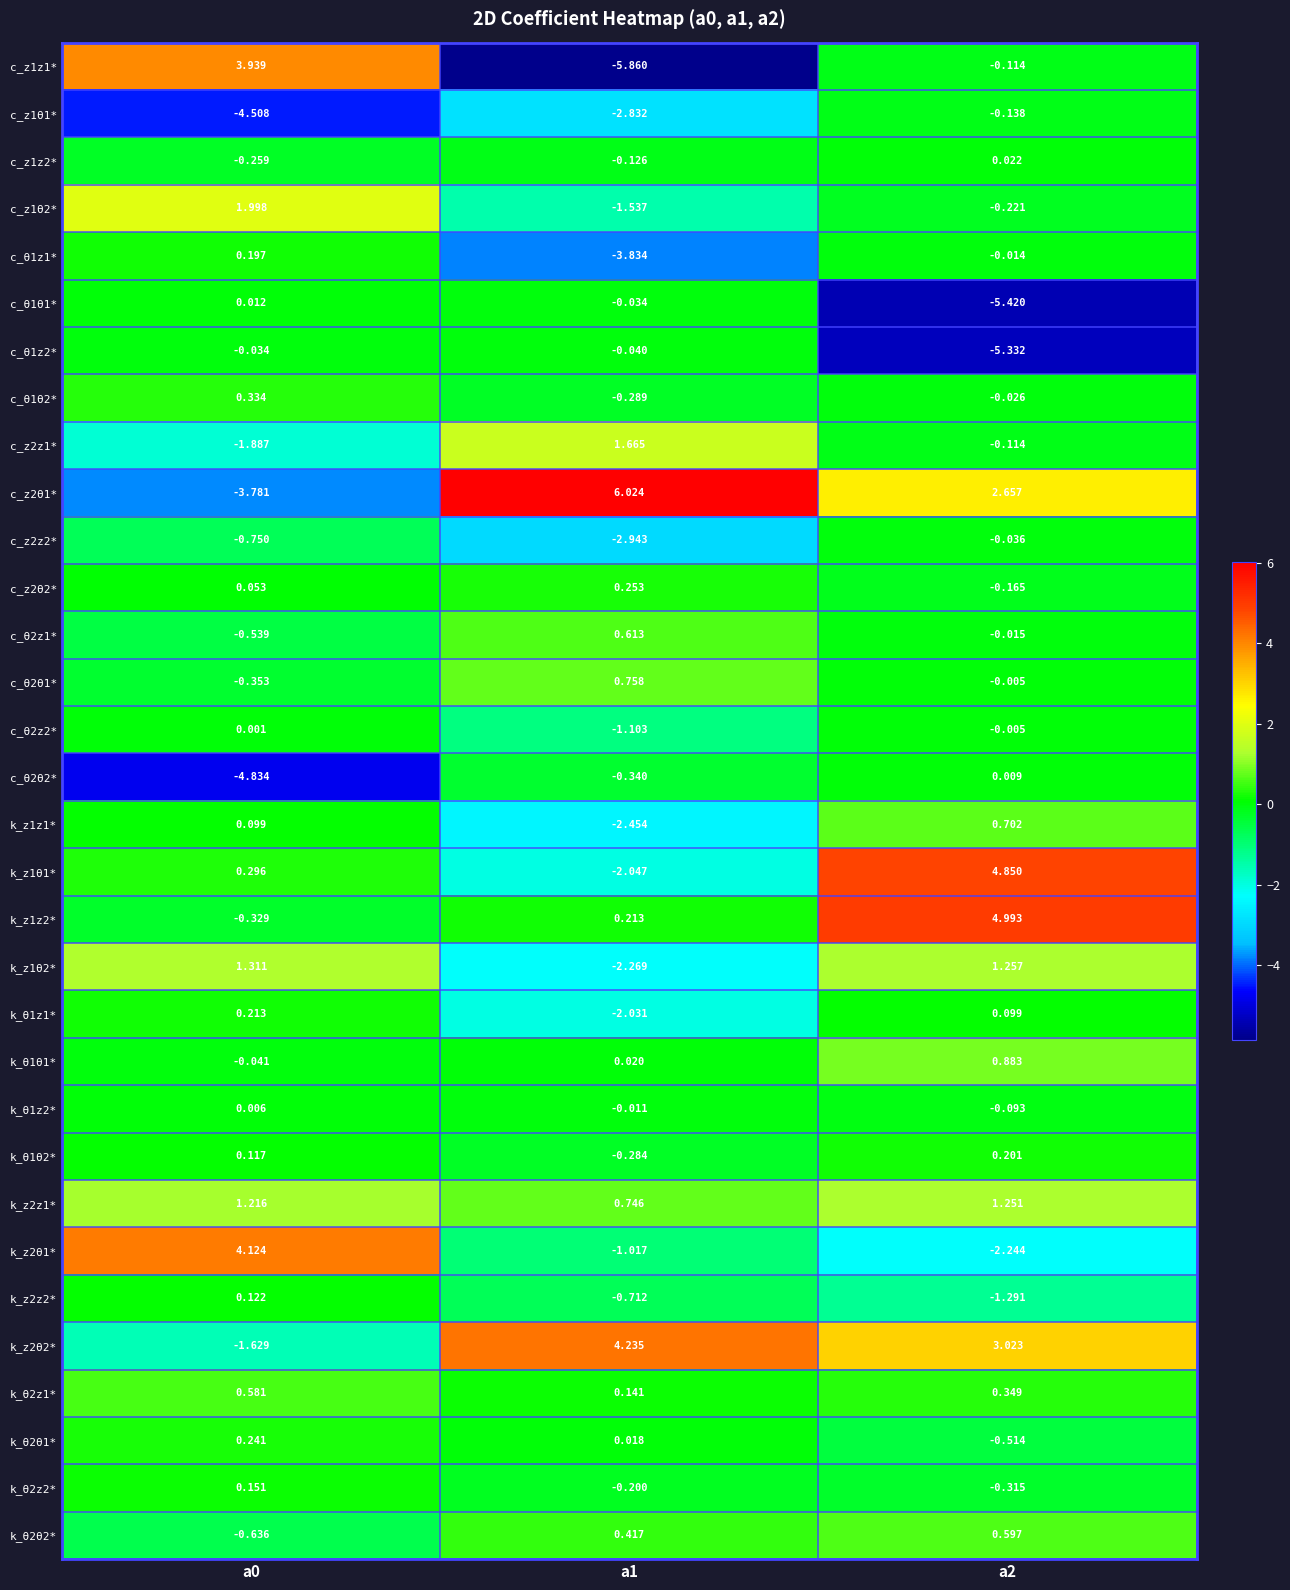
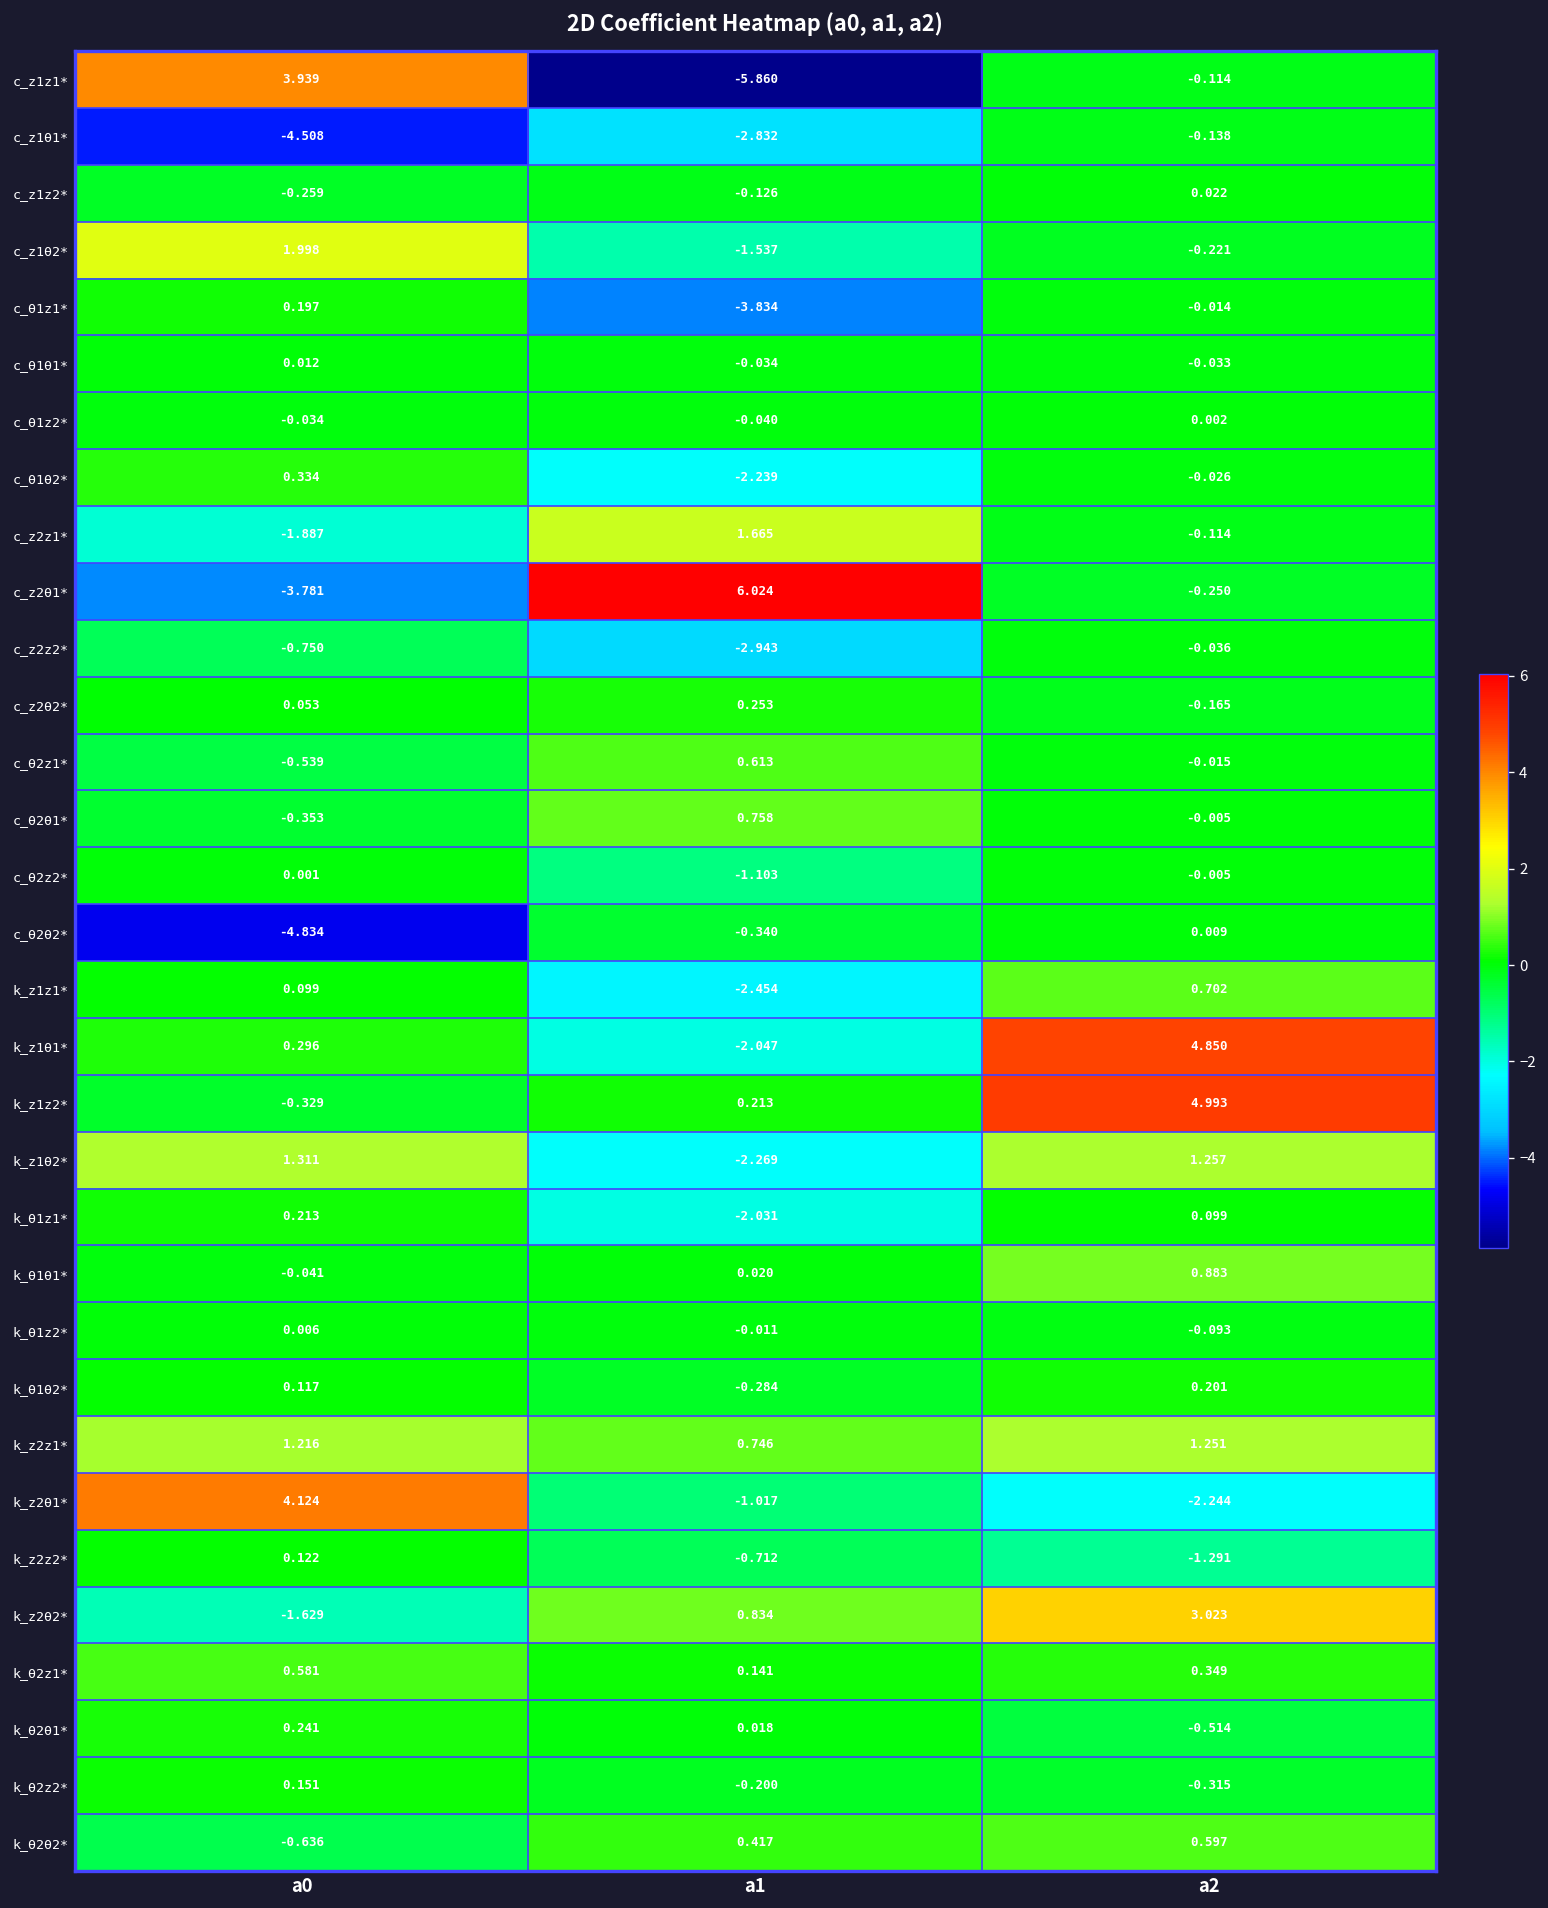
  {
    "c_z1z1*": {
      "a0": 3.939,
      "a1": -5.860,
      "a2": -0.114
    },
    "c_z1θ1*": {
      "a0": -4.508,
      "a1": -2.832,
      "a2": -0.138
    },
    "c_z1z2*": {
      "a0": -0.259,
      "a1": -0.126,
      "a2": 0.022
    },
    "c_z1θ2*": {
      "a0": 1.998,
      "a1": -1.537,
      "a2": -0.221
    },
    "c_θ1z1*": {
      "a0": 0.197,
      "a1": -3.834,
      "a2": -0.014
    },
    "c_θ1θ1*": {
      "a0": 0.012,
      "a1": -0.034,
-     "a2": -5.420
+     "a2": -0.033
    },
    "c_θ1z2*": {
      "a0": -0.034,
      "a1": -0.040,
-     "a2": -5.332
+     "a2": 0.002
    },
    "c_θ1θ2*": {
      "a0": 0.334,
-     "a1": -0.289,
+     "a1": -2.239,
      "a2": -0.026
    },
    "c_z2z1*": {
      "a0": -1.887,
      "a1": 1.665,
      "a2": -0.114
    },
    "c_z2θ1*": {
      "a0": -3.781,
      "a1": 6.024,
-     "a2": 2.657
+     "a2": -0.250
    },
    "c_z2z2*": {
      "a0": -0.750,
      "a1": -2.943,
      "a2": -0.036
    },
    "c_z2θ2*": {
      "a0": 0.053,
      "a1": 0.253,
      "a2": -0.165
    },
    "c_θ2z1*": {
      "a0": -0.539,
      "a1": 0.613,
      "a2": -0.015
    },
    "c_θ2θ1*": {
      "a0": -0.353,
      "a1": 0.758,
      "a2": -0.005
    },
    "c_θ2z2*": {
      "a0": 0.001,
      "a1": -1.103,
      "a2": -0.005
    },
    "c_θ2θ2*": {
      "a0": -4.834,
      "a1": -0.340,
      "a2": 0.009
    },
    "k_z1z1*": {
      "a0": 0.099,
      "a1": -2.454,
      "a2": 0.702
    },
    "k_z1θ1*": {
      "a0": 0.296,
      "a1": -2.047,
      "a2": 4.850
    },
    "k_z1z2*": {
      "a0": -0.329,
      "a1": 0.213,
      "a2": 4.993
    },
    "k_z1θ2*": {
      "a0": 1.311,
      "a1": -2.269,
      "a2": 1.257
    },
    "k_θ1z1*": {
      "a0": 0.213,
      "a1": -2.031,
      "a2": 0.099
    },
    "k_θ1θ1*": {
      "a0": -0.041,
      "a1": 0.020,
      "a2": 0.883
    },
    "k_θ1z2*": {
      "a0": 0.006,
      "a1": -0.011,
      "a2": -0.093
    },
    "k_θ1θ2*": {
      "a0": 0.117,
      "a1": -0.284,
      "a2": 0.201
    },
    "k_z2z1*": {
      "a0": 1.216,
      "a1": 0.746,
      "a2": 1.251
    },
    "k_z2θ1*": {
      "a0": 4.124,
      "a1": -1.017,
      "a2": -2.244
    },
    "k_z2z2*": {
      "a0": 0.122,
      "a1": -0.712,
      "a2": -1.291
    },
    "k_z2θ2*": {
      "a0": -1.629,
-     "a1": 4.235,
+     "a1": 0.834,
      "a2": 3.023
    },
    "k_θ2z1*": {
      "a0": 0.581,
      "a1": 0.141,
      "a2": 0.349
    },
    "k_θ2θ1*": {
      "a0": 0.241,
      "a1": 0.018,
      "a2": -0.514
    },
    "k_θ2z2*": {
      "a0": 0.151,
      "a1": -0.200,
      "a2": -0.315
    },
    "k_θ2θ2*": {
      "a0": -0.636,
      "a1": 0.417,
      "a2": 0.597
    }
  }
